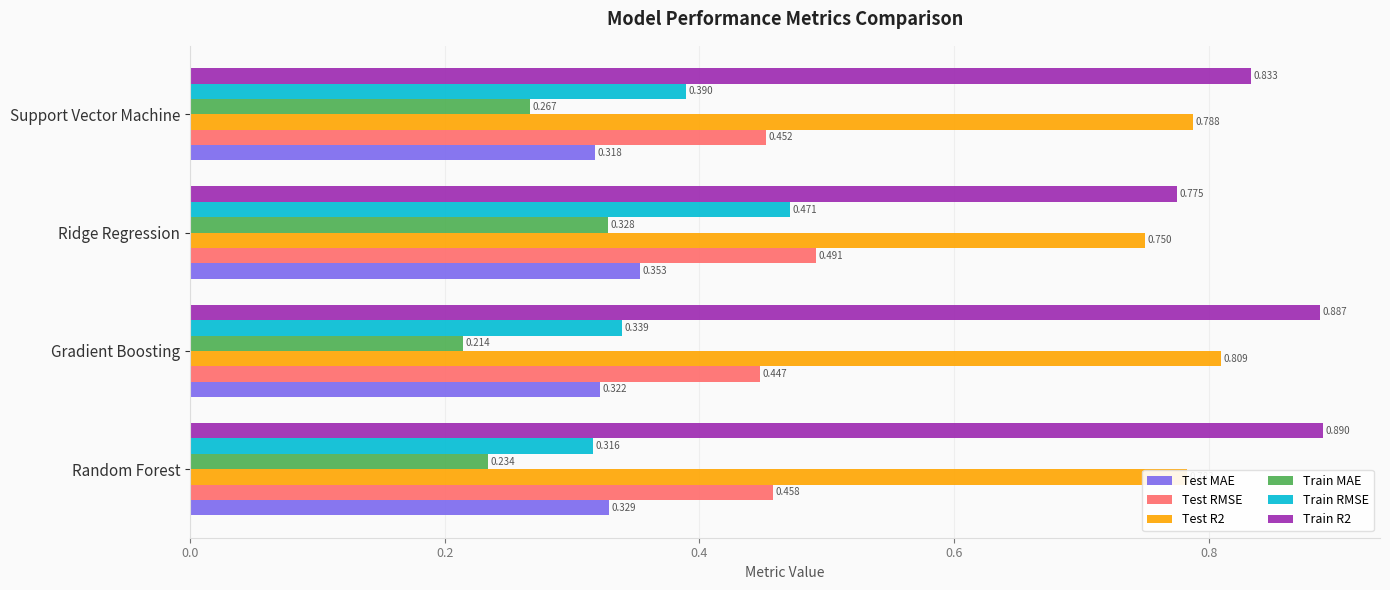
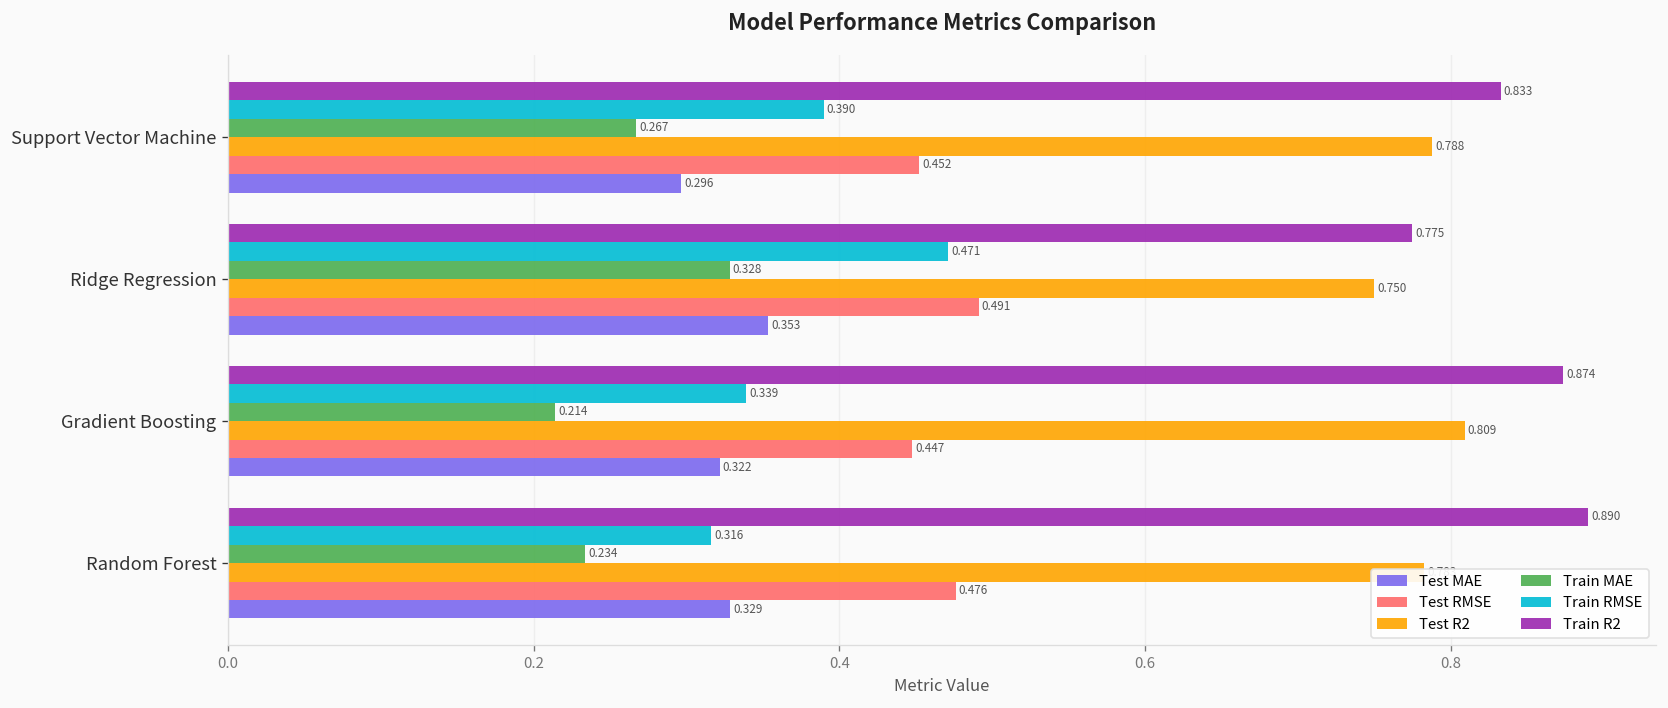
  {
    "Test MAE": {
-     "Support Vector Machine": 0.318,
+     "Support Vector Machine": 0.296,
      "Ridge Regression": 0.353,
      "Gradient Boosting": 0.322,
      "Random Forest": 0.329
    },
    "Test RMSE": {
      "Support Vector Machine": 0.452,
      "Ridge Regression": 0.491,
      "Gradient Boosting": 0.447,
-     "Random Forest": 0.458
+     "Random Forest": 0.476
    },
    "Test R2": {
      "Support Vector Machine": 0.788,
      "Ridge Regression": 0.750,
      "Gradient Boosting": 0.809
    },
    "Train MAE": {
      "Support Vector Machine": 0.267,
      "Ridge Regression": 0.328,
      "Gradient Boosting": 0.214,
      "Random Forest": 0.234
    },
    "Train RMSE": {
      "Support Vector Machine": 0.390,
      "Ridge Regression": 0.471,
      "Gradient Boosting": 0.339,
      "Random Forest": 0.316
    },
    "Train R2": {
      "Support Vector Machine": 0.833,
      "Ridge Regression": 0.775,
-     "Gradient Boosting": 0.887,
+     "Gradient Boosting": 0.874,
      "Random Forest": 0.890
    }
  }
